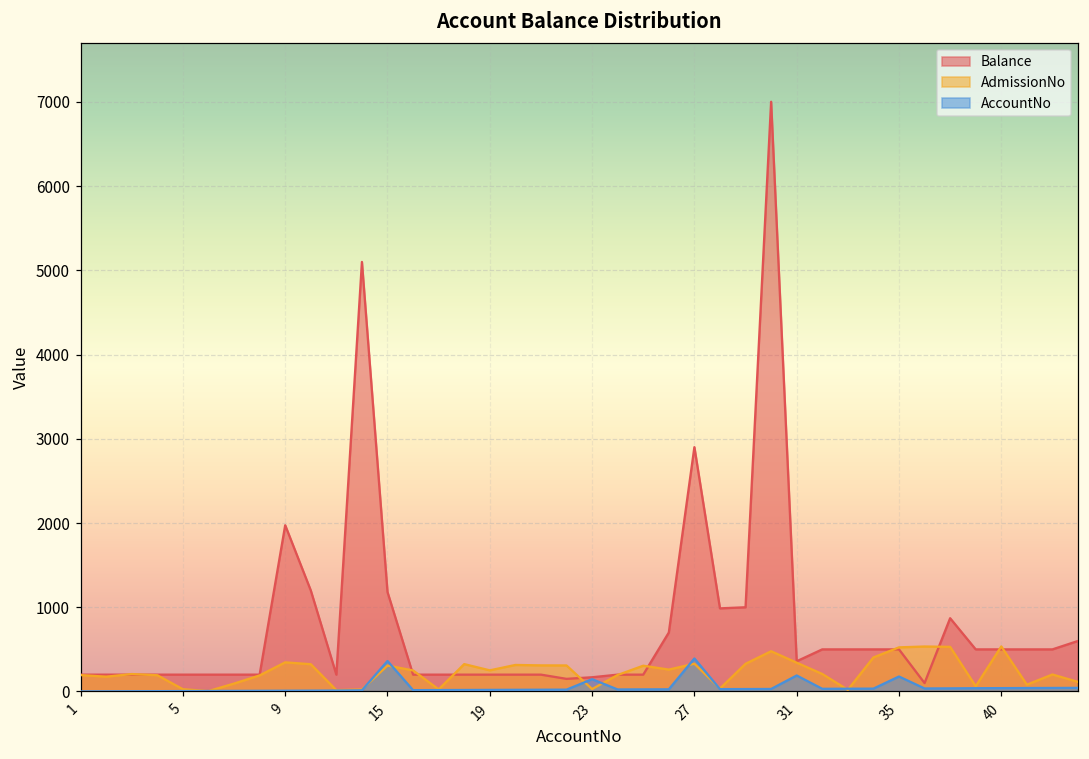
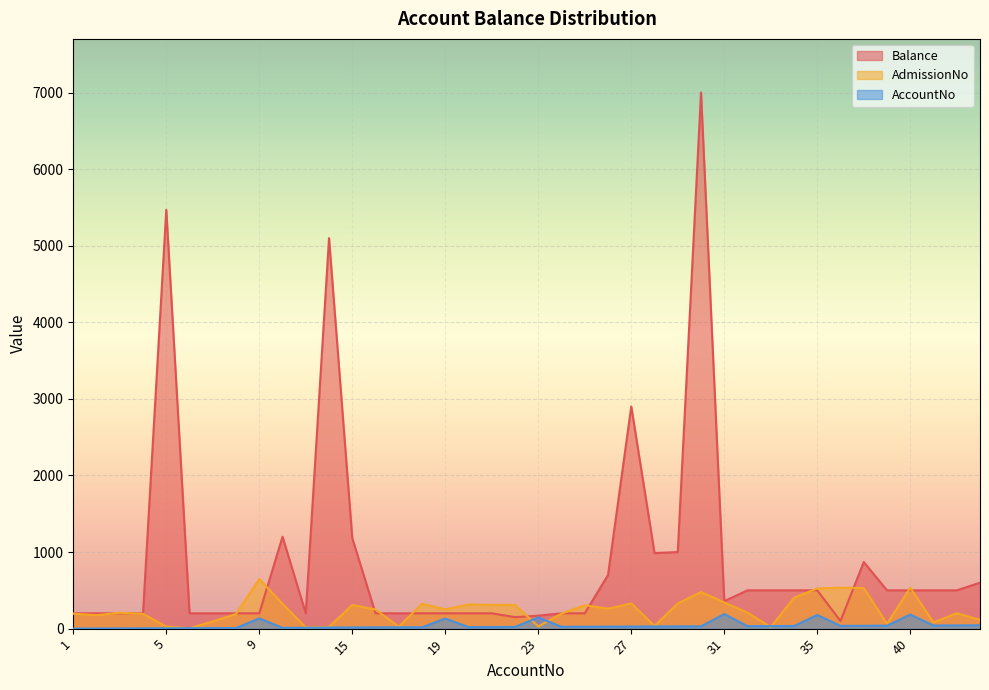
  {
    "Balance": {
-     "5": 200,
-     "9": 2000,
+     "5": 5500,
+     "9": 200,
      "15": 1200,
      "19": 200,
      "27": 2900,
      "40": 500
    },
    "AdmissionNo": {
-     "9": 300,
+     "9": 600,
      "15": 300,
      "19": 300,
      "23": 0,
      "27": 300,
      "40": 500
    },
    "AccountNo": {
      "1": 0,
-     "9": 0,
-     "15": 400,
-     "19": 0,
-     "27": 400,
+     "9": 100,
+     "15": 0,
+     "19": 100,
+     "27": 0,
      "31": 200,
      "35": 200,
-     "40": 0
+     "40": 200
    }
  }
